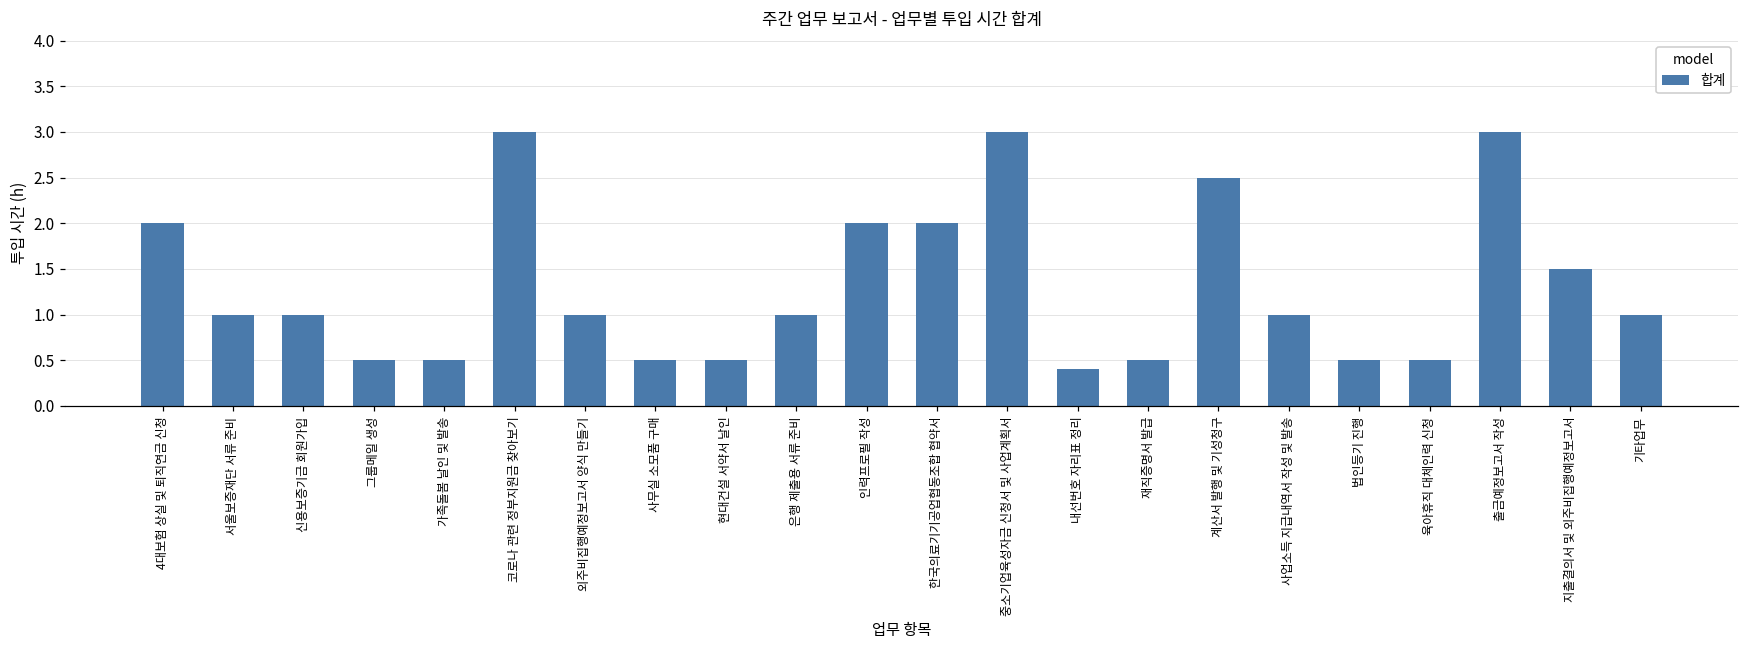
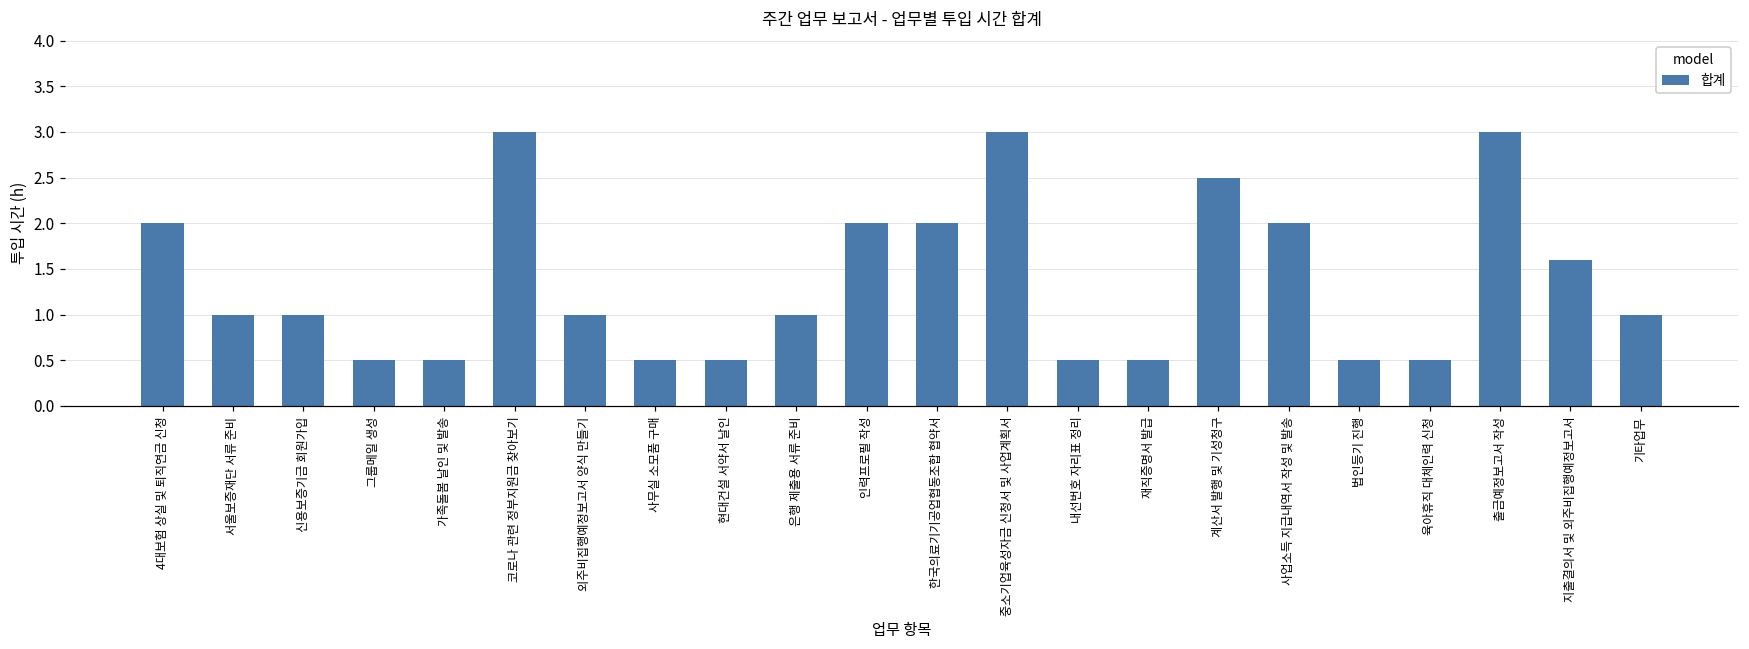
  {
    "4대보험 상실 및 퇴직연금 신청": 2.0,
    "서울보증재단 서류 준비": 1.0,
    "신용보증기금 회원가입": 1.0,
    "그룹메일 생성": 0.5,
    "가족돌봄 날인 및 발송": 0.5,
    "코로나 관련 정부지원금 찾아보기": 3.0,
    "외주비집행예정보고서 양식 만들기": 1.0,
    "사무실 소모품 구매": 0.5,
    "현대건설 서약서 날인": 0.5,
    "은행 제출용 서류 준비": 1.0,
    "인력프로필 작성": 2.0,
    "한국의료기기공업협동조합 협약서": 2.0,
    "중소기업육성자금 신청서 및 사업계획서": 3.0,
-   "내선번호 자리표 정리": 0.4,
+   "내선번호 자리표 정리": 0.5,
    "재직증명서 발급": 0.5,
    "계산서 발행 및 기성청구": 2.5,
-   "사업소득 지급내역서 작성 및 발송": 1,
+   "사업소득 지급내역서 작성 및 발송": 2,
    "법인등기 진행": 0.5,
    "육아휴직 대체인력 신청": 0.5,
    "출금예정보고서 작성": 3.0,
-   "지출결의서 및 외주비집행예정보고서": 1.5,
+   "지출결의서 및 외주비집행예정보고서": 1.6,
    "기타업무": 1.0
  }
